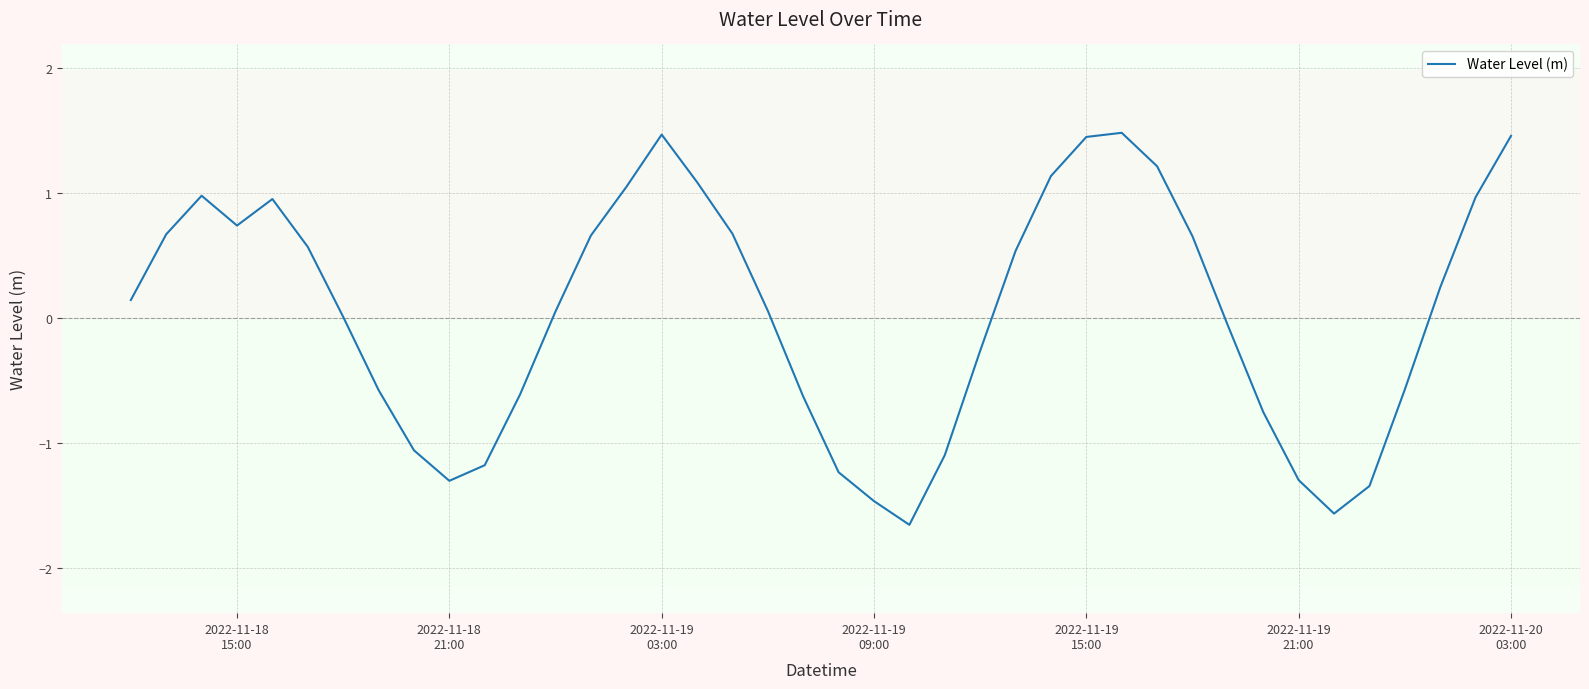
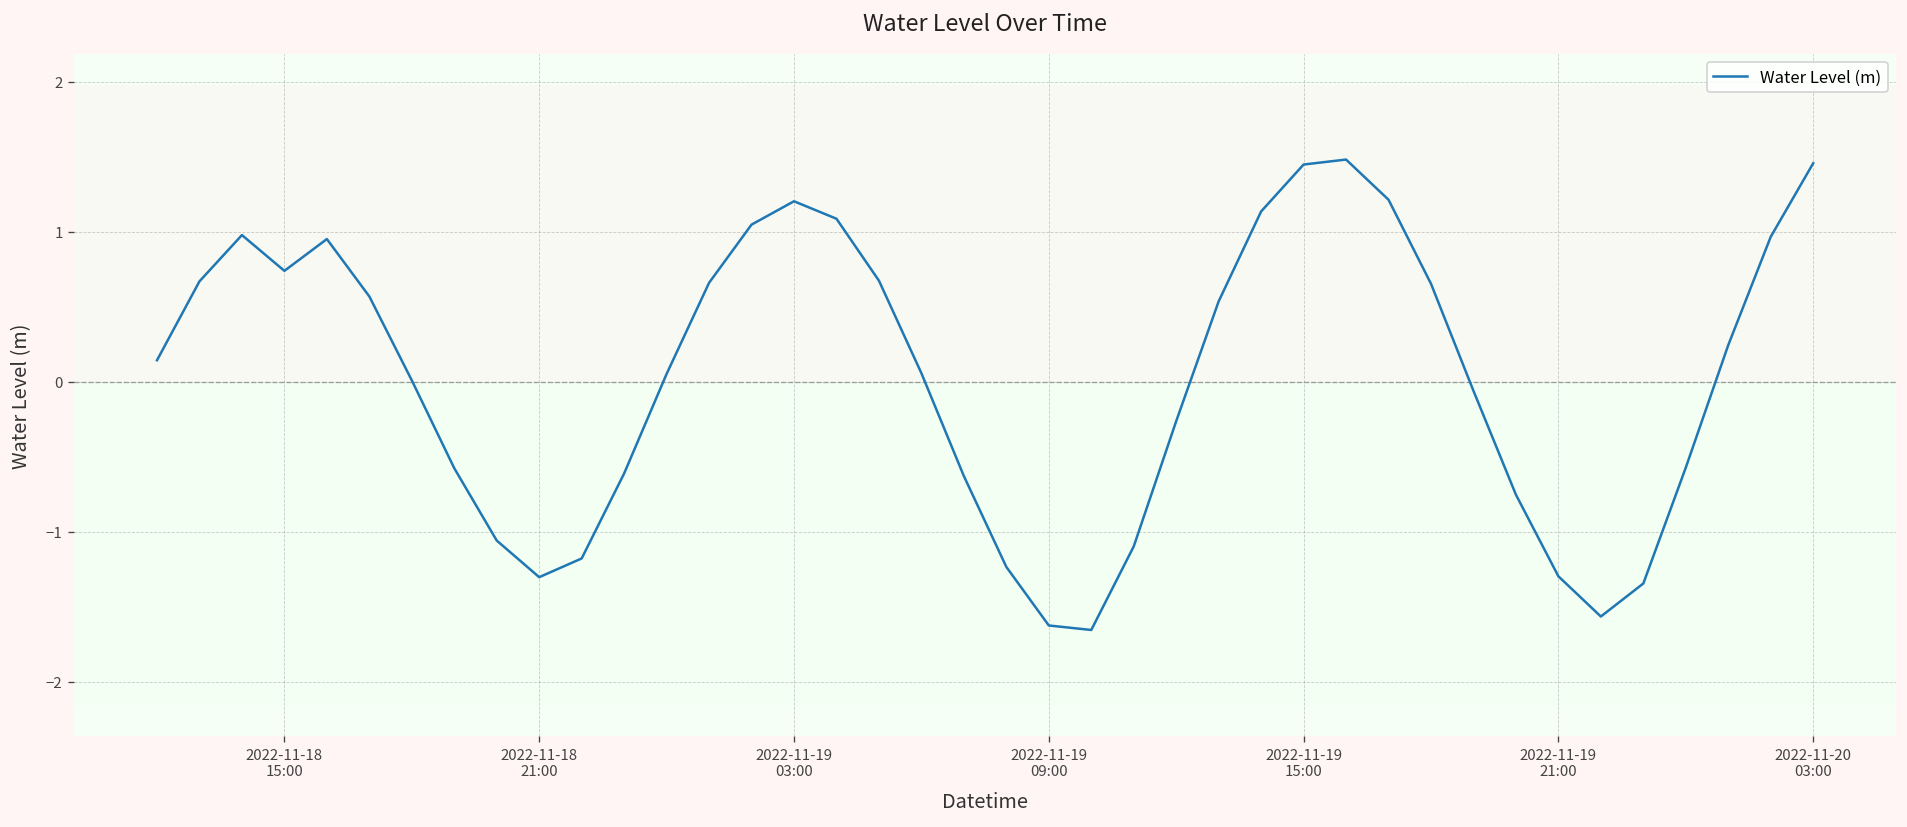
  {
    "2022-11-18 15:00": 0.74,
    "2022-11-18 21:00": -1.30,
-   "2022-11-19 03:00": 1.47,
-   "2022-11-19 09:00": -1.46,
+   "2022-11-19 03:00": 1.20,
+   "2022-11-19 09:00": -1.62,
    "2022-11-19 15:00": 1.45,
    "2022-11-19 21:00": -1.30,
    "2022-11-20 03:00": 1.46
  }
